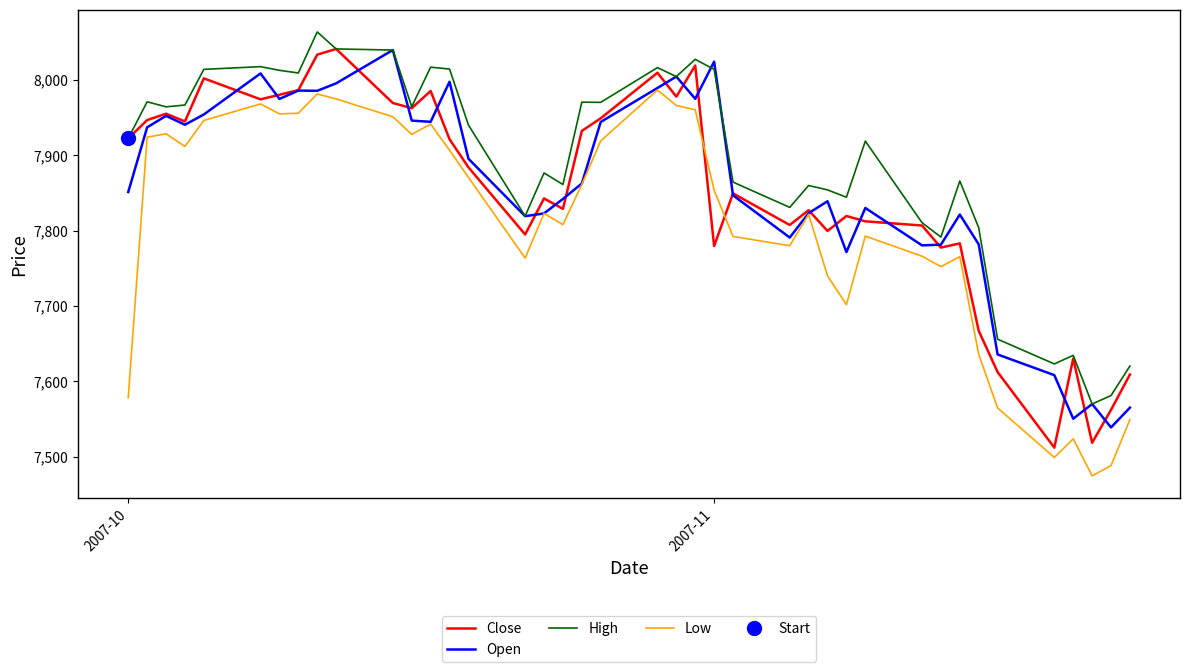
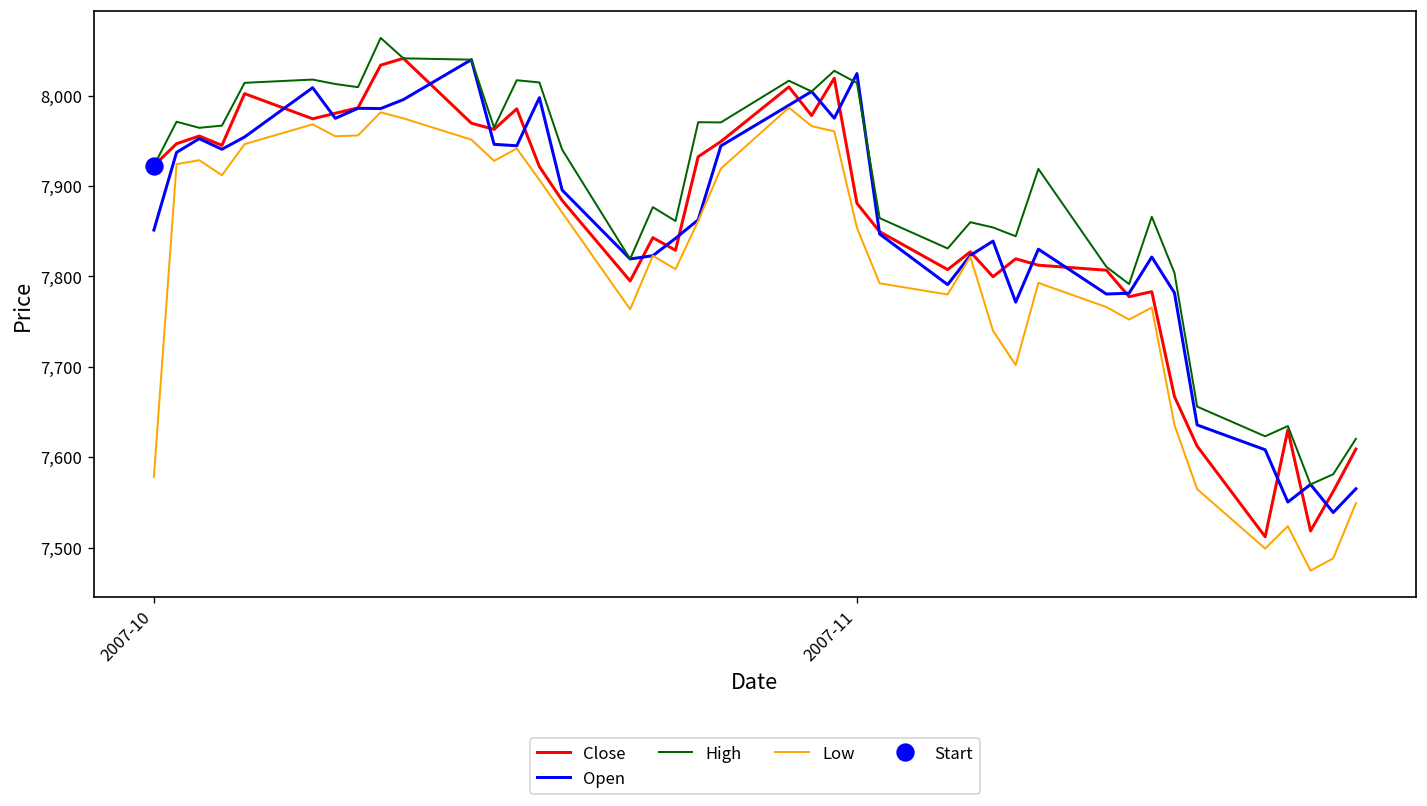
  {
    "Close": {
-     "2007-11": "7,780"
+     "2007-11": "7,880"
    },
    "High": {
      "2007-11": "8,010"
    },
    "Low": {
      "2007-10": "7,580",
      "2007-11": "7,850"
    }
  }
